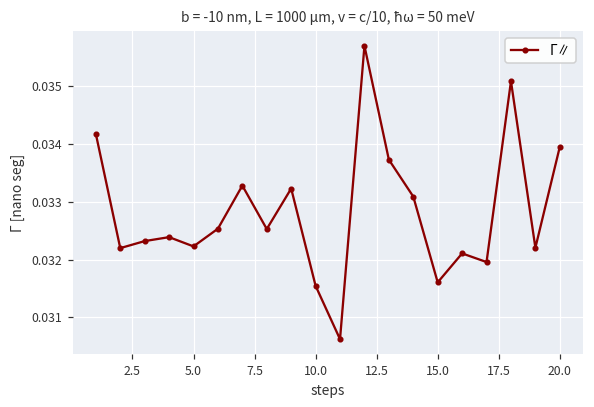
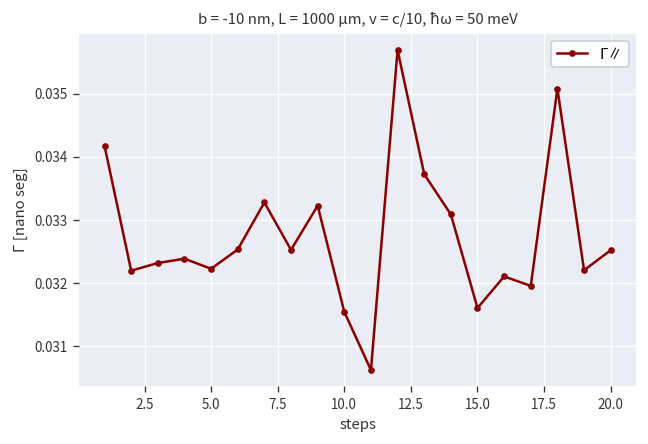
  {
    "5.0": 0.0322,
    "10.0": 0.0315,
    "15.0": 0.0316,
-   "20.0": 0.0339
+   "20.0": 0.0325
  }
